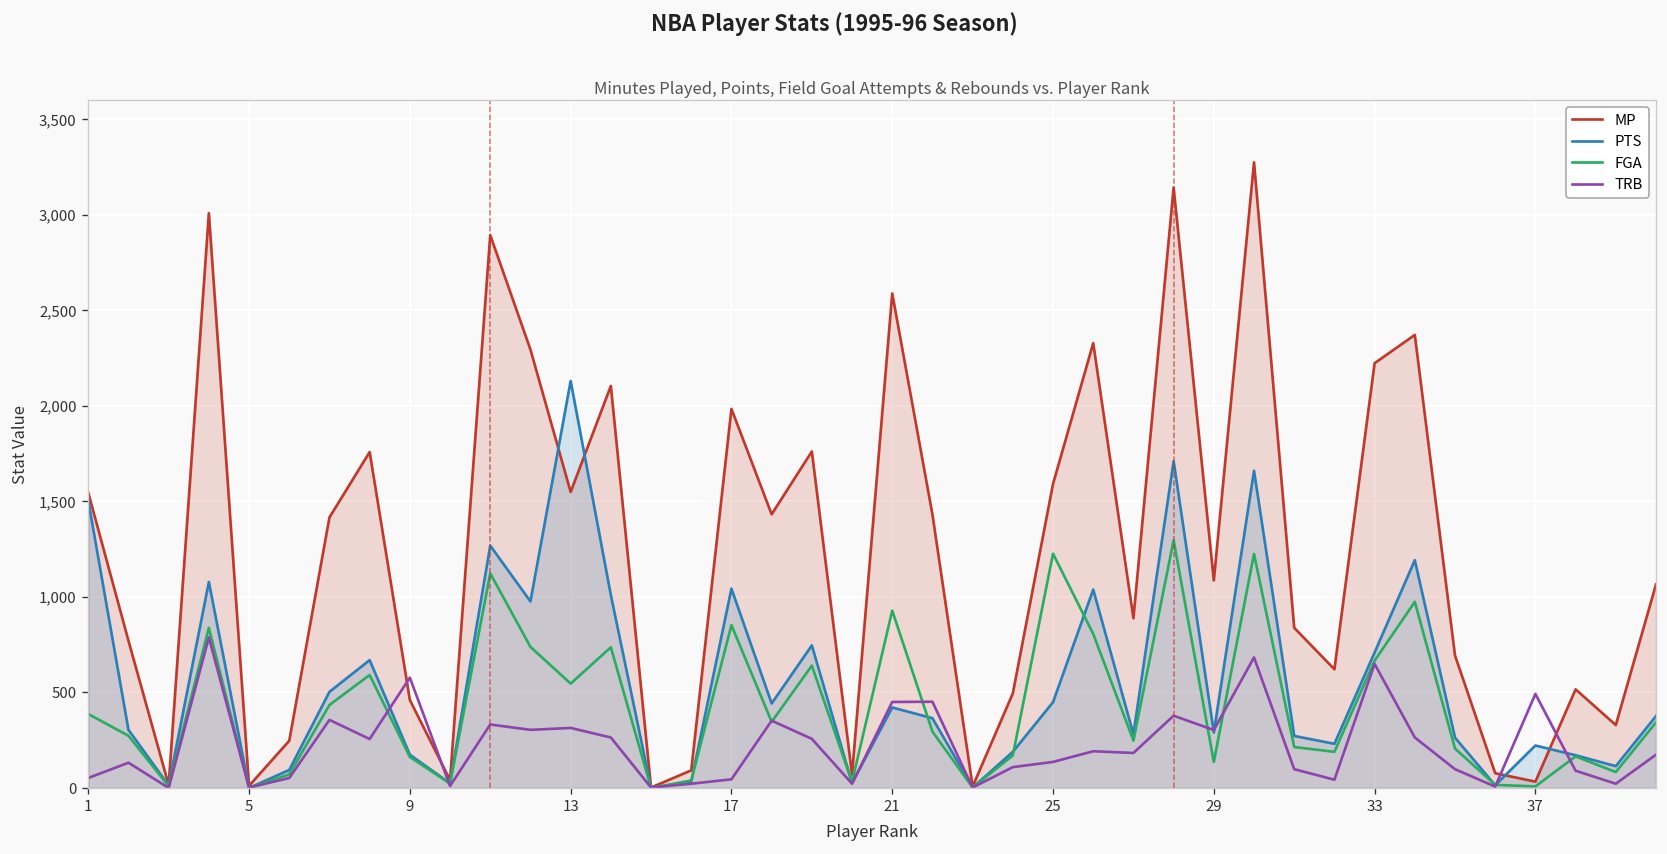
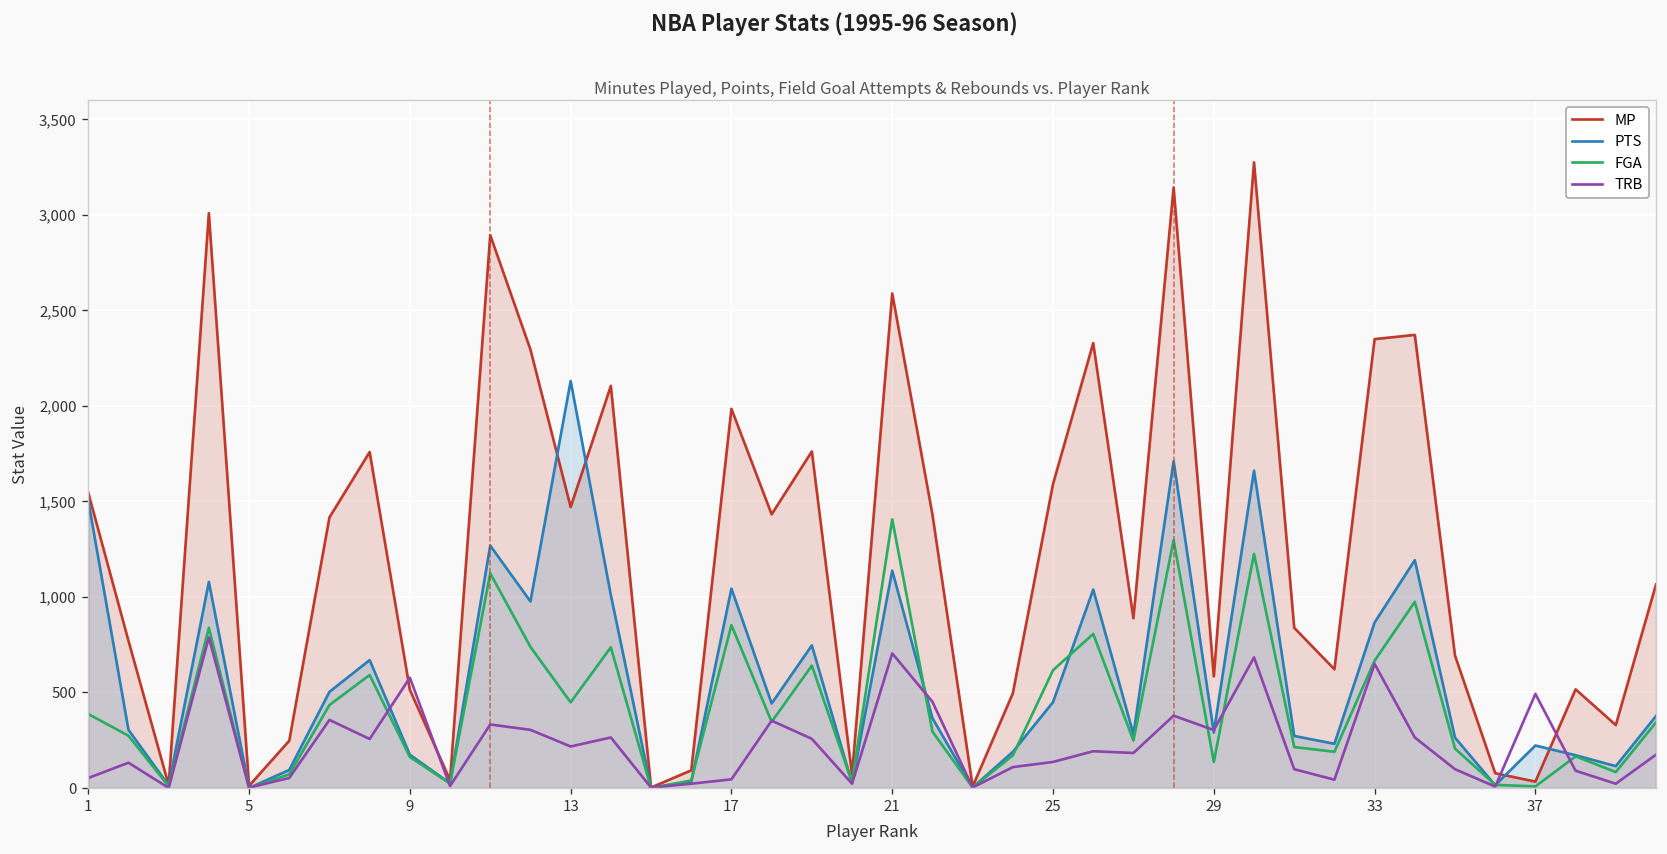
  {
    "MP": {
      "1": "1,550",
-     "9": "460",
-     "13": "1,550",
+     "9": "510",
+     "13": "1,470",
      "17": "1,980",
      "21": "2,590",
      "25": "1,590",
-     "29": "1,090",
-     "33": "2,220",
+     "29": "580",
+     "33": "2,350",
      "37": "30"
    },
    "PTS": {
      "1": "1,500",
      "13": "2,130",
      "17": "1,040",
-     "21": "420",
+     "21": "1,140",
      "25": "450",
-     "33": "710",
+     "33": "870",
      "37": "220"
    },
    "FGA": {
      "1": "390",
-     "13": "550",
+     "13": "450",
      "17": "850",
-     "21": "930",
-     "25": "1,230",
+     "21": "1,410",
+     "25": "620",
      "29": "140",
      "33": "670",
      "37": "10"
    },
    "TRB": {
      "1": "50",
      "9": "580",
-     "13": "310",
+     "13": "220",
      "17": "50",
-     "21": "450",
+     "21": "700",
      "25": "140",
      "33": "650",
      "37": "490"
    }
  }
